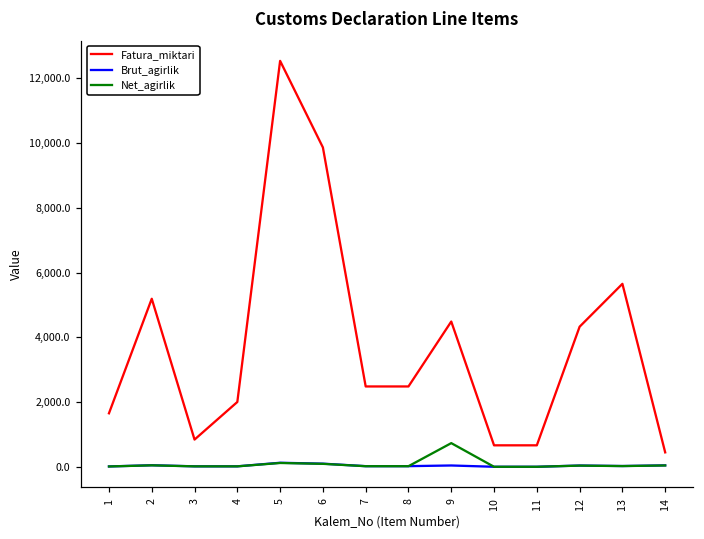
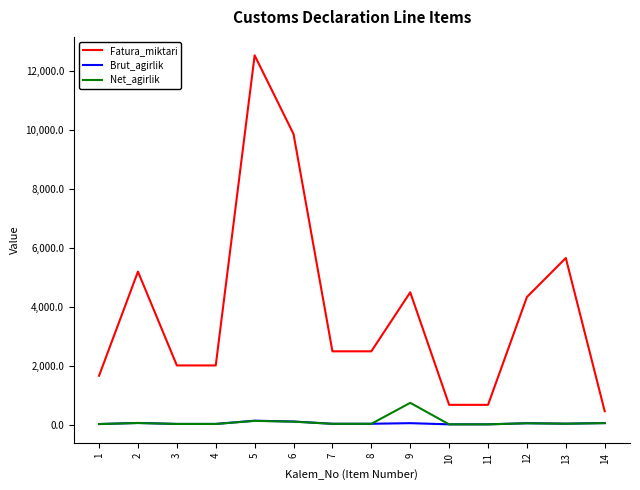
  {
    "Fatura_miktari": {
      "1": "1,700",
      "2": "5,200",
-     "3": "800",
+     "3": "2,000",
      "4": "2,000",
      "5": "12,500",
      "6": "9,900",
      "7": "2,500",
      "8": "2,500",
      "9": "4,500",
      "10": "700",
      "11": "700",
      "12": "4,300",
      "13": "5,700",
      "14": "500"
    },
    "Brut_agirlik": {
      "9": "0"
    },
    "Net_agirlik": {
      "9": "700"
    }
  }
